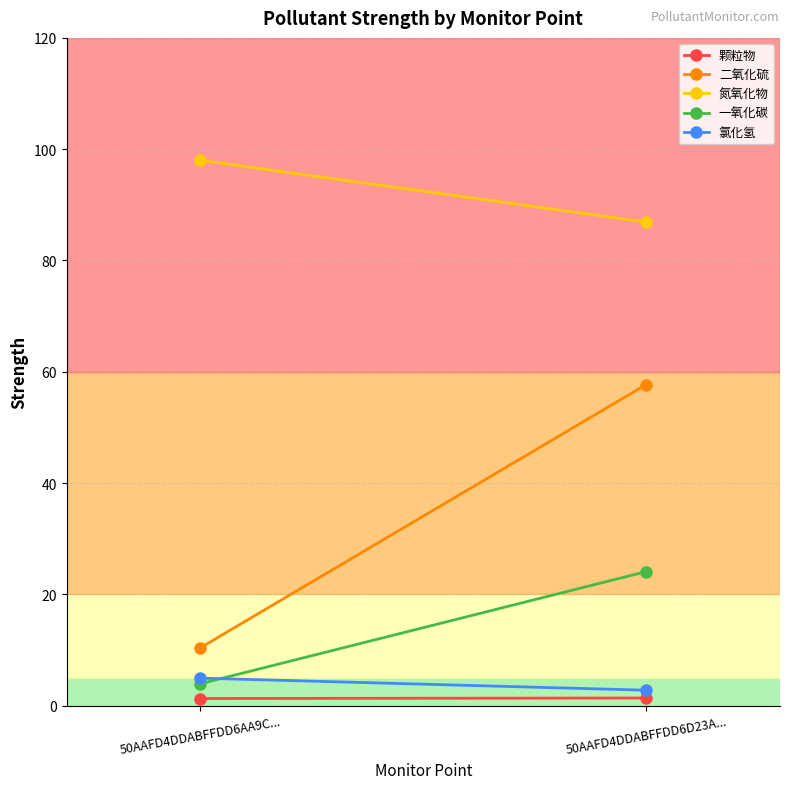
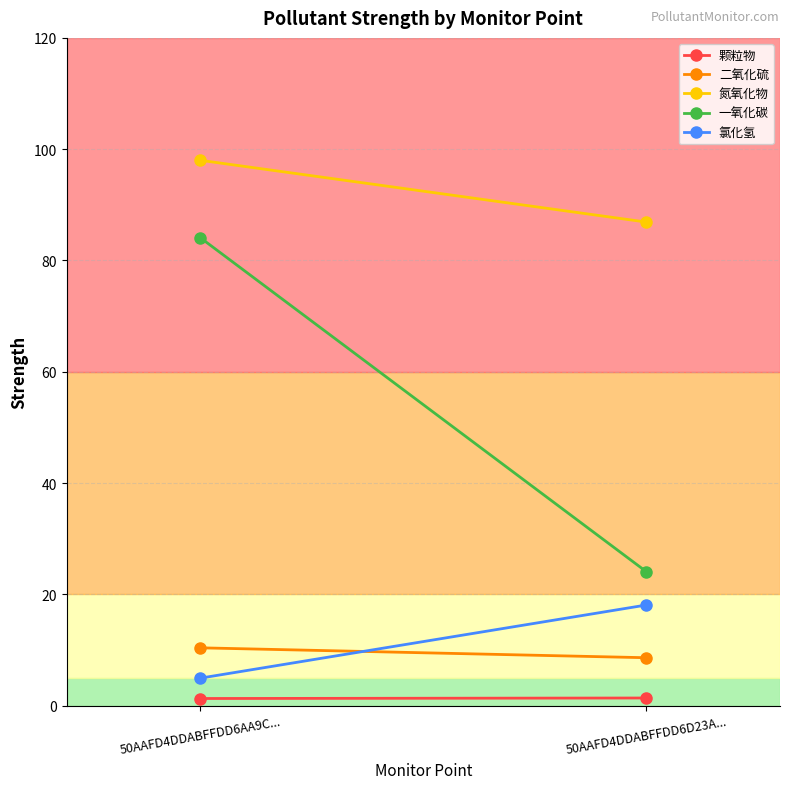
  {
    "颗粒物": {
      "50AAFD4DDABFFDD6AA9C...": 1,
      "50AAFD4DDABFFDD6D23A...": 1
    },
    "二氧化硫": {
      "50AAFD4DDABFFDD6AA9C...": 10,
-     "50AAFD4DDABFFDD6D23A...": 58
+     "50AAFD4DDABFFDD6D23A...": 9
    },
    "氮氧化物": {
      "50AAFD4DDABFFDD6AA9C...": 98,
      "50AAFD4DDABFFDD6D23A...": 87
    },
    "一氧化碳": {
-     "50AAFD4DDABFFDD6AA9C...": 4,
+     "50AAFD4DDABFFDD6AA9C...": 84,
      "50AAFD4DDABFFDD6D23A...": 24
    },
    "氯化氢": {
      "50AAFD4DDABFFDD6AA9C...": 5,
-     "50AAFD4DDABFFDD6D23A...": 3
+     "50AAFD4DDABFFDD6D23A...": 18
    }
  }
